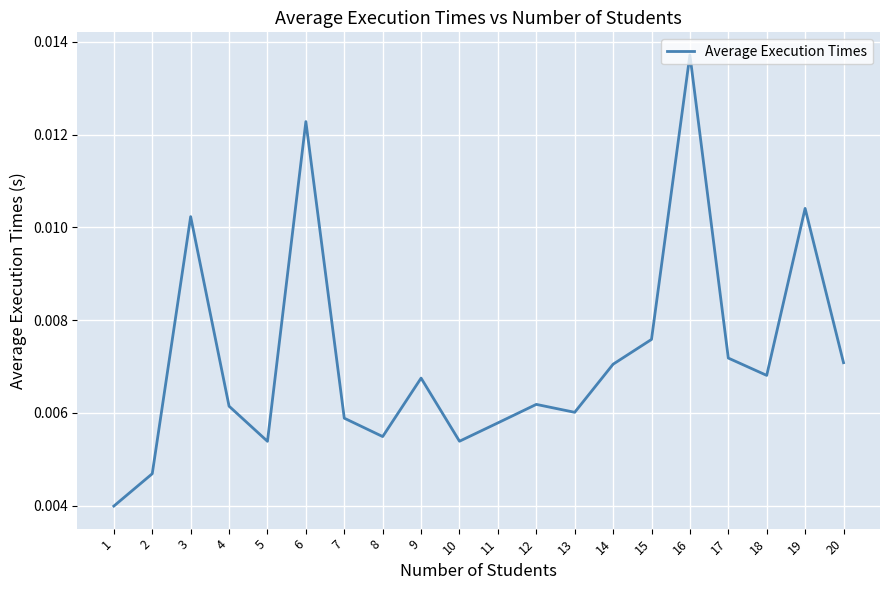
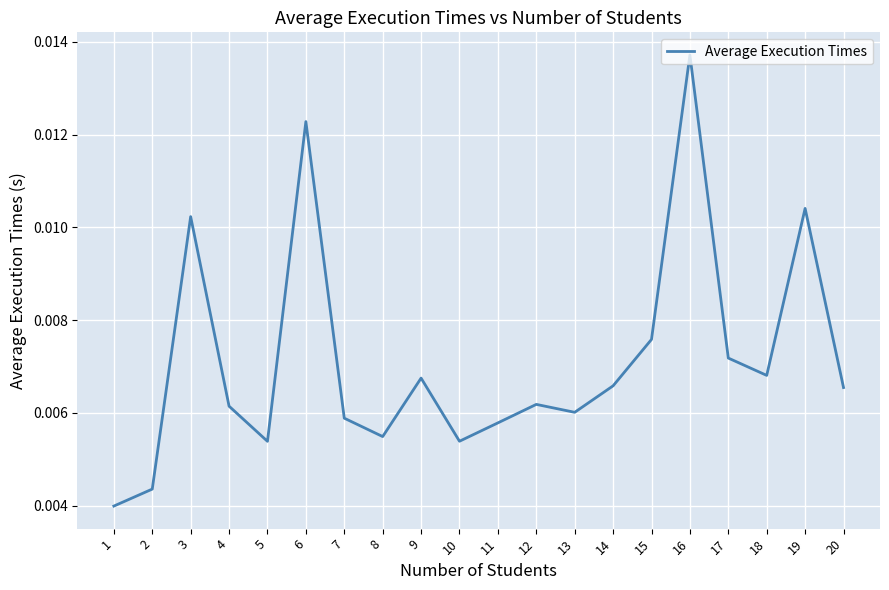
  {
    "1": 0.0040,
-   "2": 0.0047,
+   "2": 0.0044,
    "3": 0.0102,
    "4": 0.0061,
    "5": 0.0054,
    "6": 0.0123,
    "7": 0.0059,
    "8": 0.0055,
    "9": 0.0067,
    "10": 0.0054,
    "11": 0.0058,
    "12": 0.0062,
    "13": 0.0060,
-   "14": 0.0070,
+   "14": 0.0066,
    "15": 0.0076,
    "17": 0.0072,
    "18": 0.0068,
    "19": 0.0104,
-   "20": 0.0071
+   "20": 0.0065
  }
